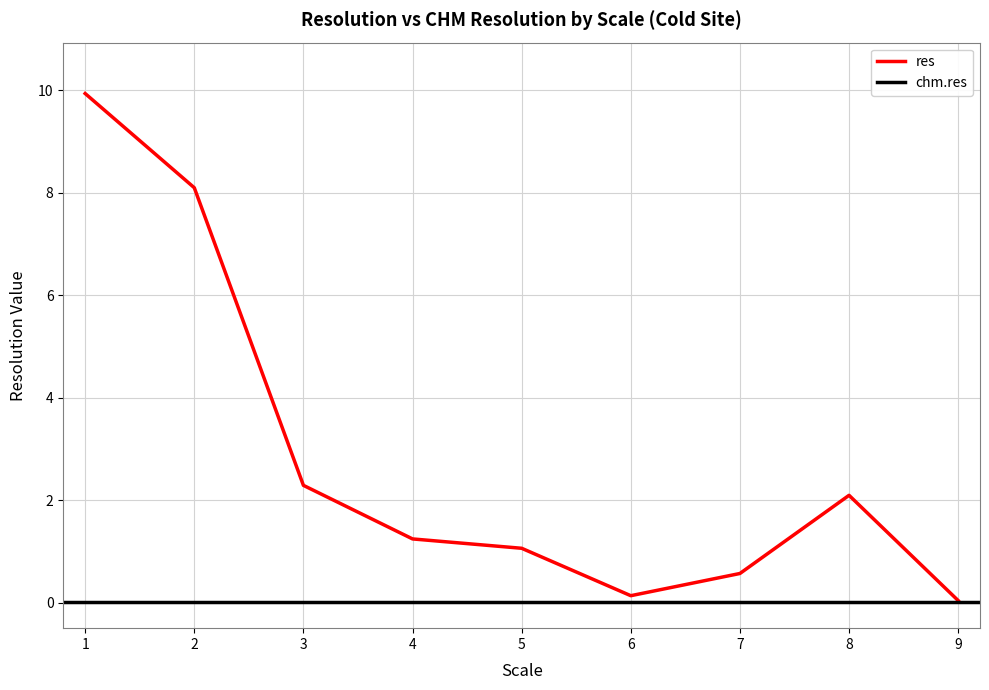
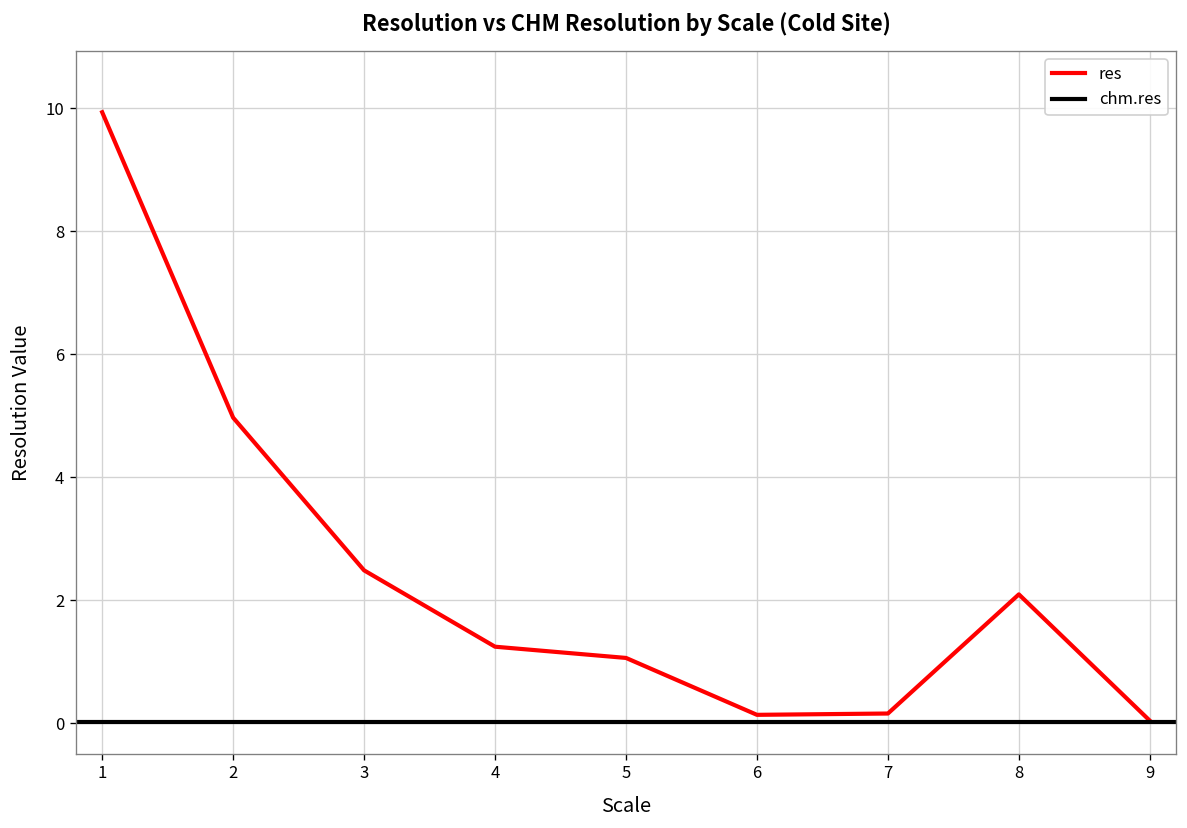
  {
    "1": 9.9,
-   "2": 8.1,
-   "3": 2.3,
+   "2": 5.0,
+   "3": 2.5,
    "4": 1.2,
    "5": 1.1,
    "6": 0.1,
-   "7": 0.6,
+   "7": 0.2,
    "8": 2.1,
    "9": 0.0
  }
